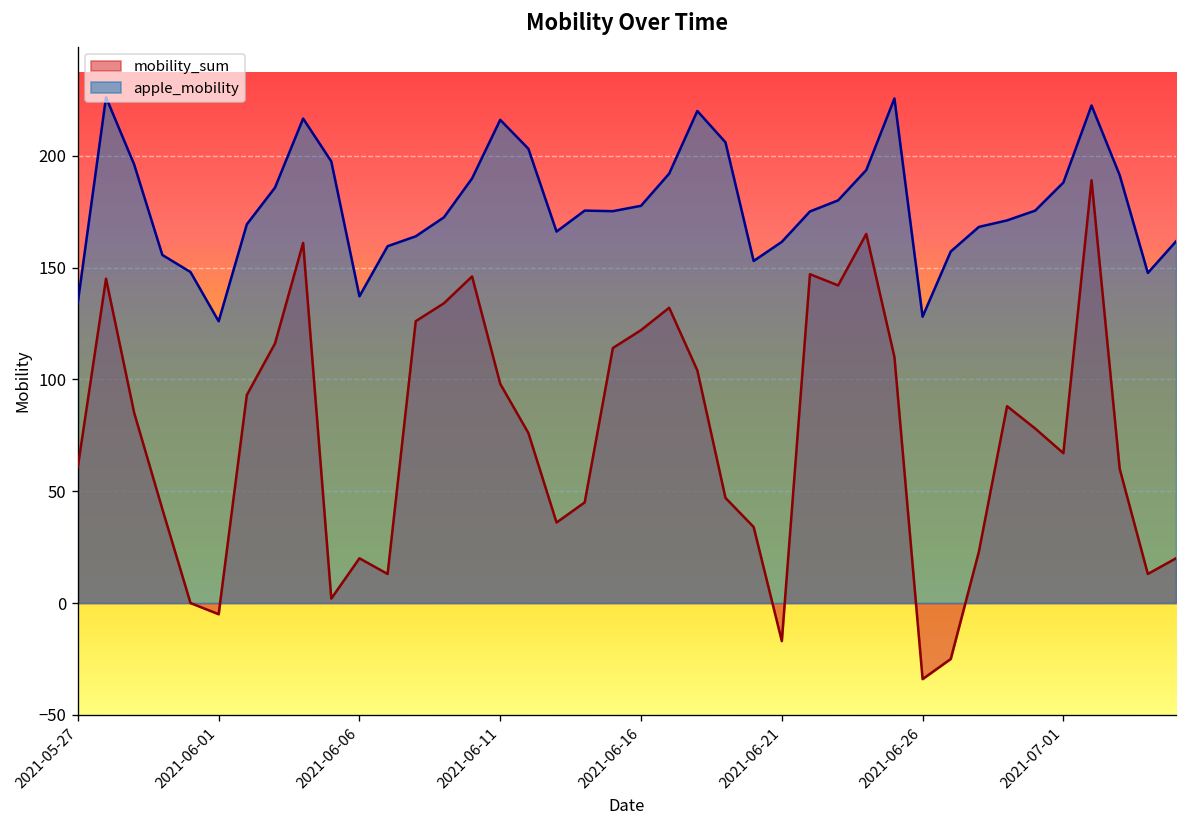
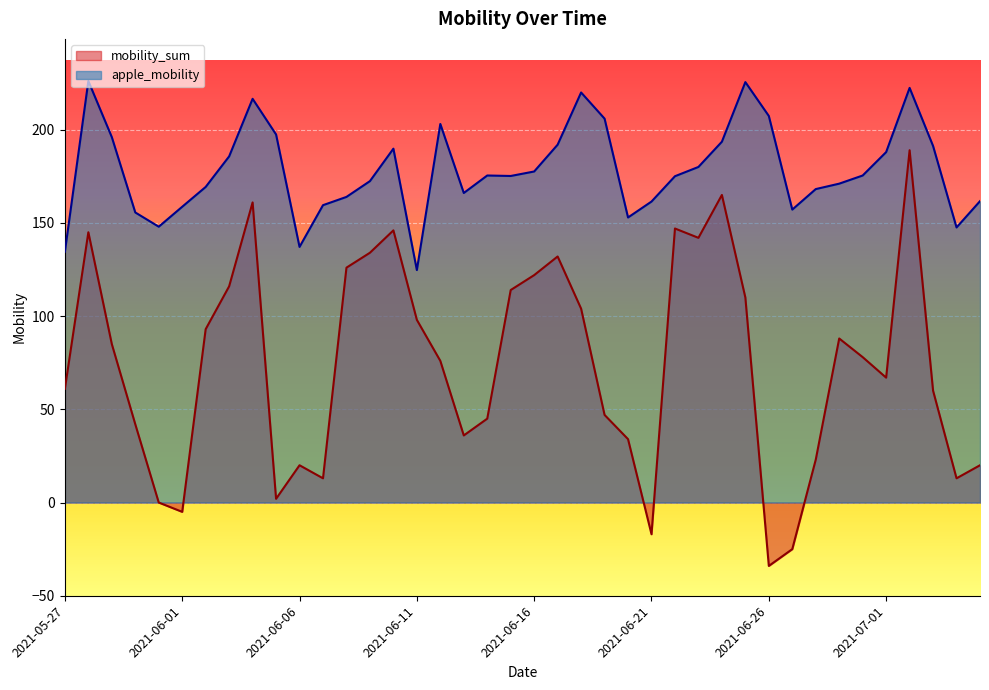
  {
    "apple_mobility": {
      "2021-05-27": 135,
-     "2021-06-01": 126,
+     "2021-06-01": 159,
      "2021-06-06": 137,
-     "2021-06-11": 216,
+     "2021-06-11": 125,
      "2021-06-16": 178,
      "2021-06-21": 161,
-     "2021-06-26": 128,
+     "2021-06-26": 207,
      "2021-07-01": 188
    }
  }
